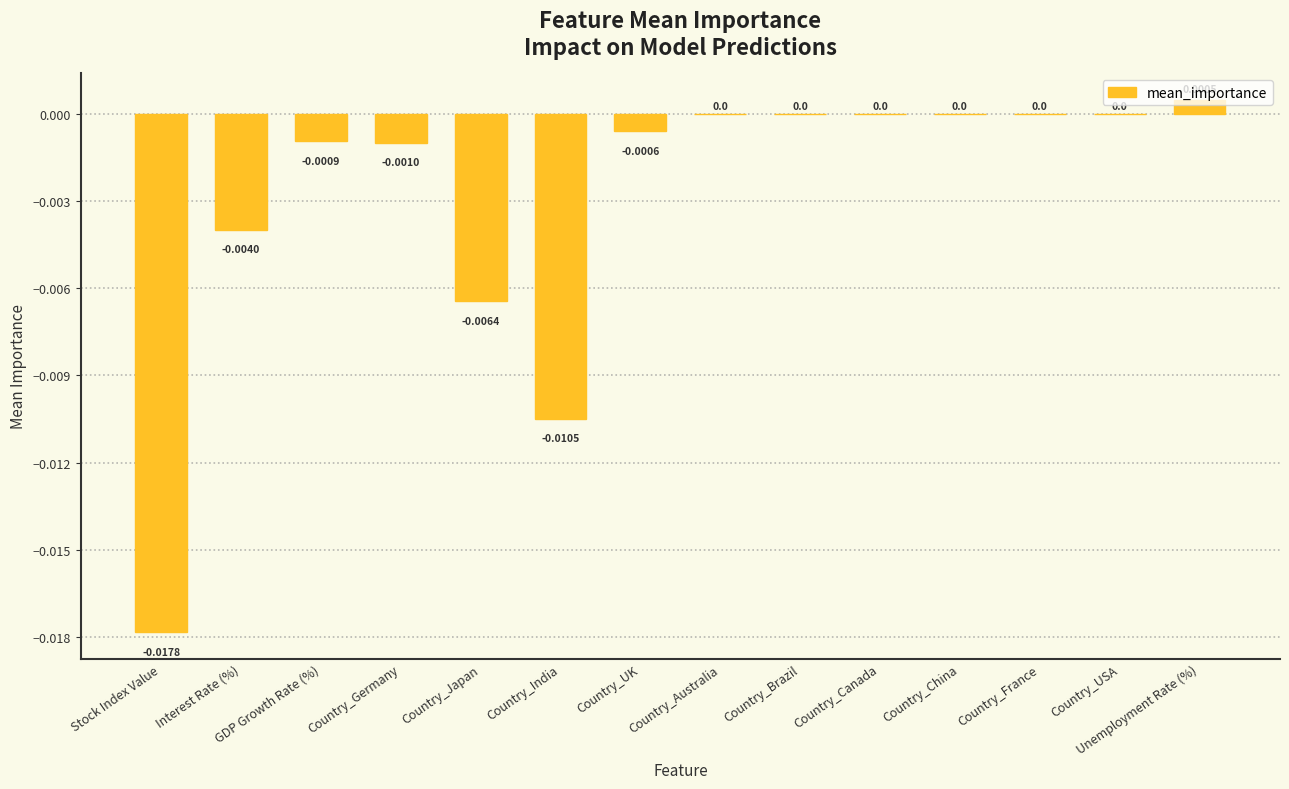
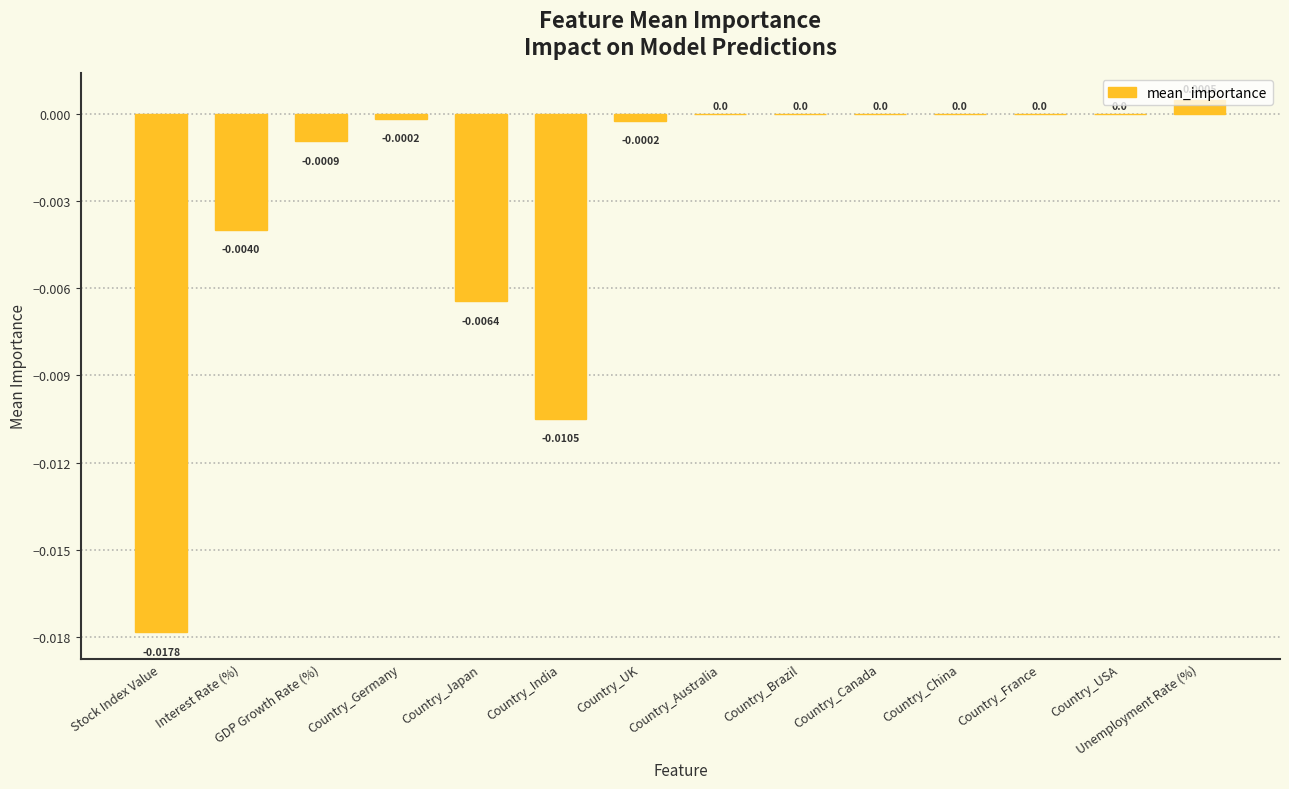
  {
    "Stock Index Value": -0.0178,
    "Interest Rate (%)": -0.0040,
    "GDP Growth Rate (%)": -0.0009,
-   "Country_Germany": -0.0010,
+   "Country_Germany": -0.0002,
    "Country_Japan": -0.0064,
    "Country_India": -0.0105,
-   "Country_UK": -0.0006,
+   "Country_UK": -0.0002,
    "Country_Australia": 0.0,
    "Country_Brazil": 0.0,
    "Country_Canada": 0.0,
    "Country_China": 0.0,
    "Country_France": 0.0
  }
